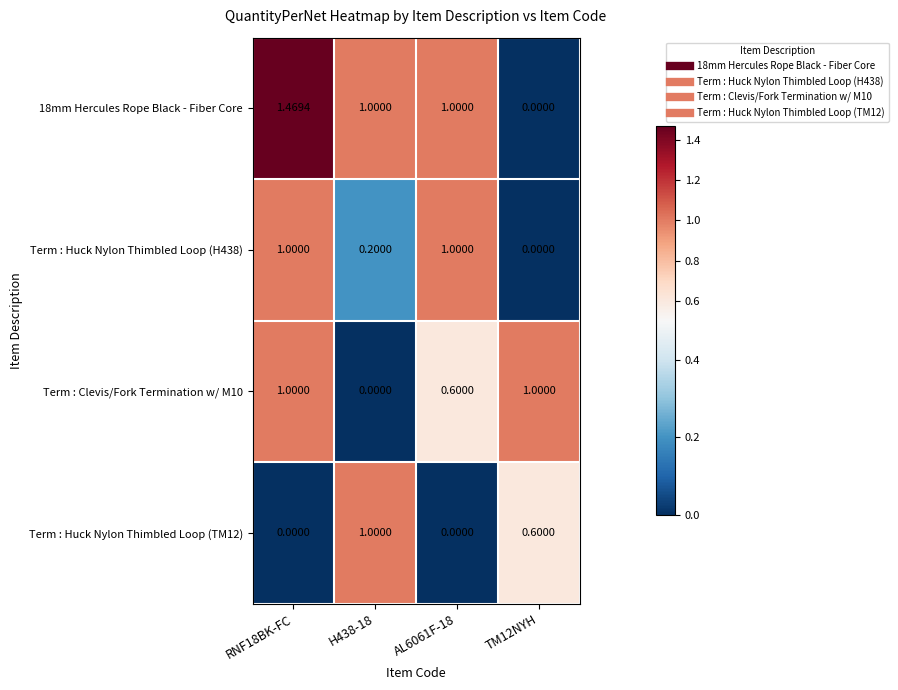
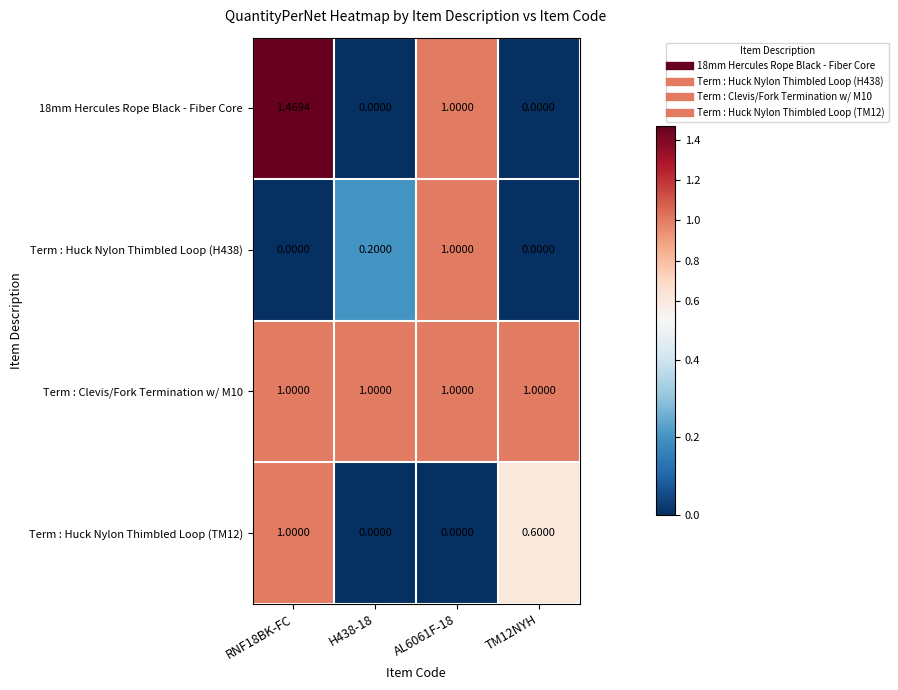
  {
    "18mm Hercules Rope Black - Fiber Core": {
      "RNF18BK-FC": 1.4694,
-     "H438-18": 1.0000,
+     "H438-18": 0.0000,
      "AL6061F-18": 1.0000,
      "TM12NYH": 0.0000
    },
    "Term : Huck Nylon Thimbled Loop (H438)": {
-     "RNF18BK-FC": 1.0000,
+     "RNF18BK-FC": 0.0000,
      "H438-18": 0.2000,
      "AL6061F-18": 1.0000,
      "TM12NYH": 0.0000
    },
    "Term : Clevis/Fork Termination w/ M10": {
      "RNF18BK-FC": 1.0000,
-     "H438-18": 0.0000,
-     "AL6061F-18": 0.6000,
+     "H438-18": 1.0000,
+     "AL6061F-18": 1.0000,
      "TM12NYH": 1.0000
    },
    "Term : Huck Nylon Thimbled Loop (TM12)": {
-     "RNF18BK-FC": 0.0000,
-     "H438-18": 1.0000,
+     "RNF18BK-FC": 1.0000,
+     "H438-18": 0.0000,
      "AL6061F-18": 0.0000,
      "TM12NYH": 0.6000
    }
  }
